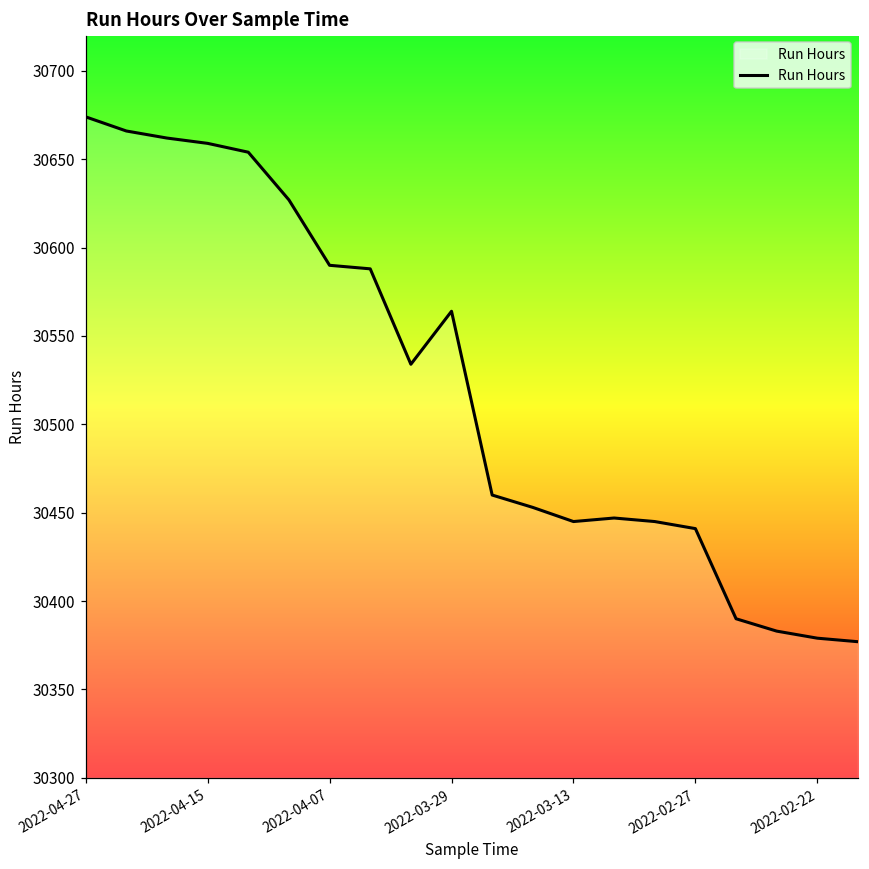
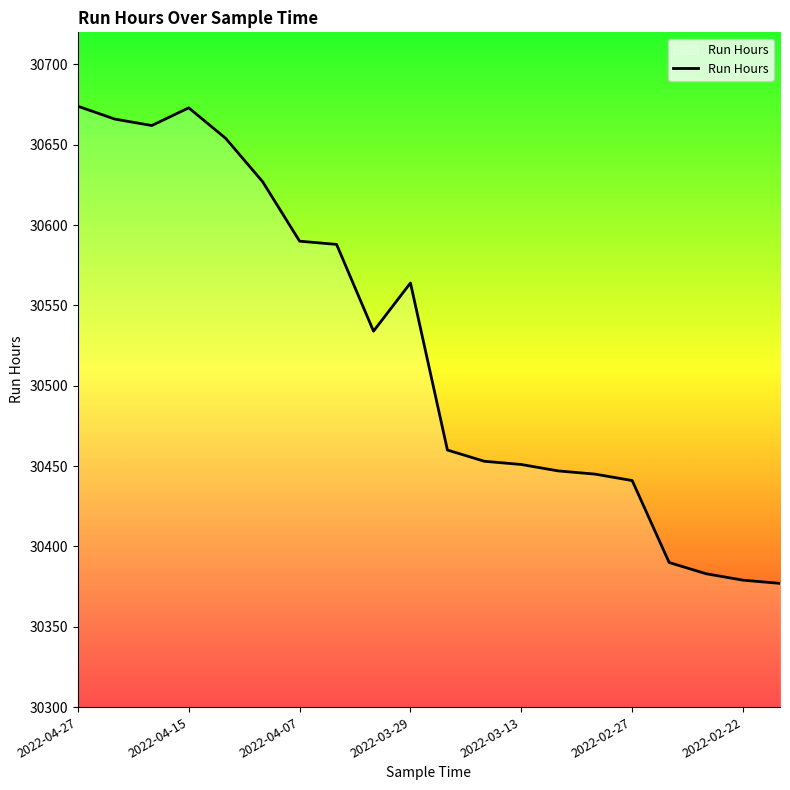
  {
    "2022-04-27": 30674,
-   "2022-04-15": 30659,
+   "2022-04-15": 30673,
    "2022-04-07": 30590,
    "2022-03-29": 30564,
-   "2022-03-13": 30445,
+   "2022-03-13": 30451,
    "2022-02-27": 30441
  }
